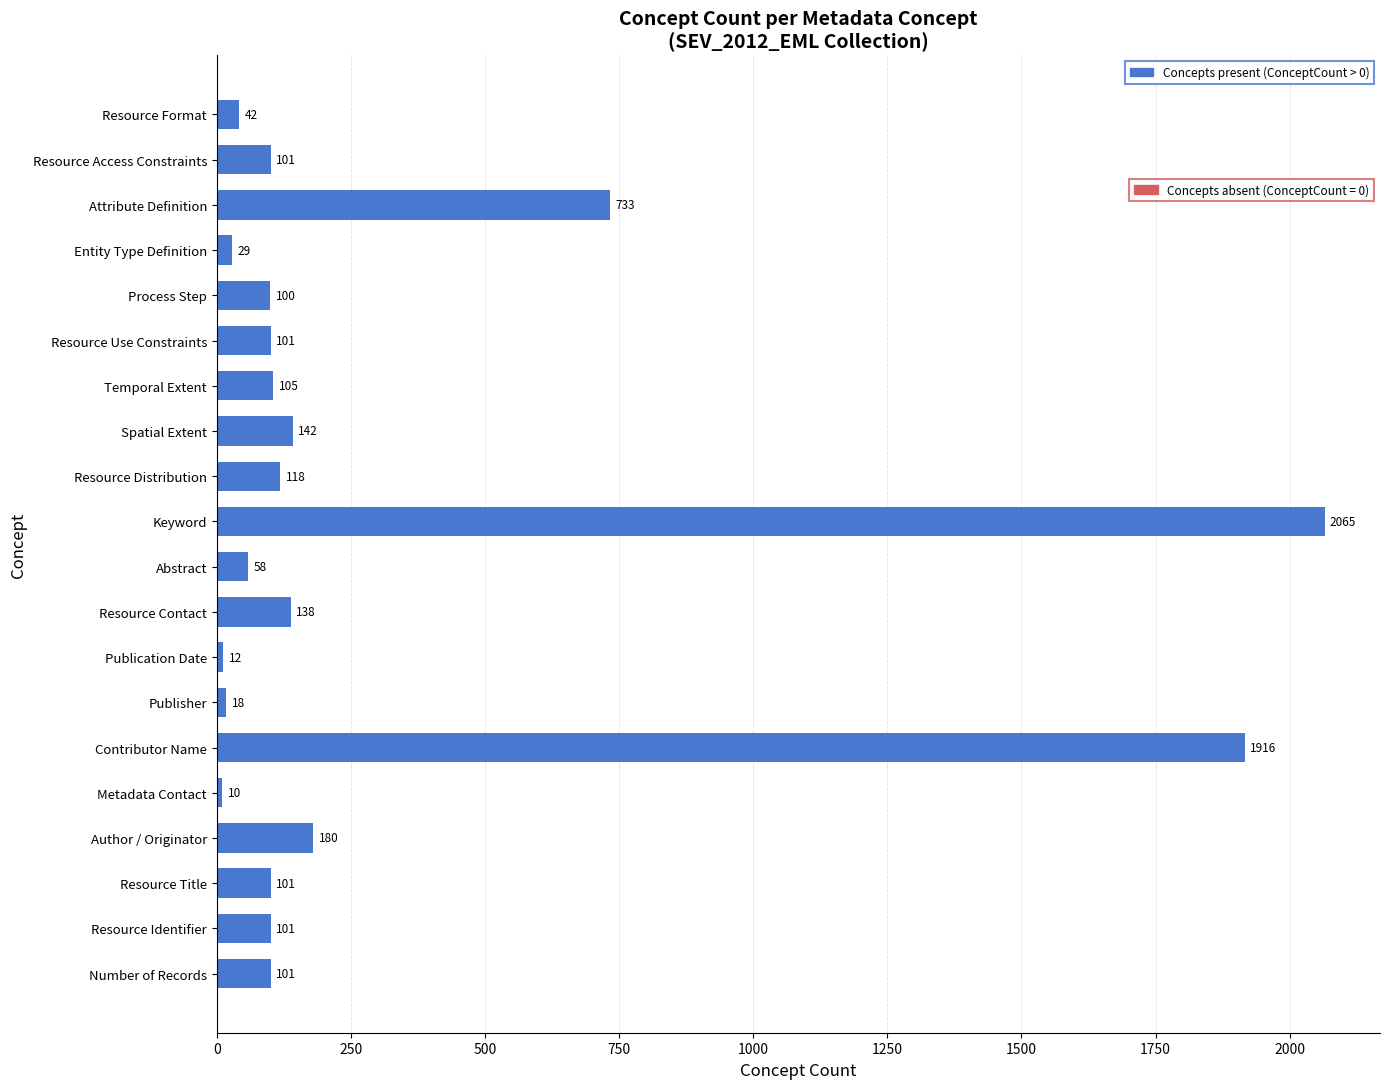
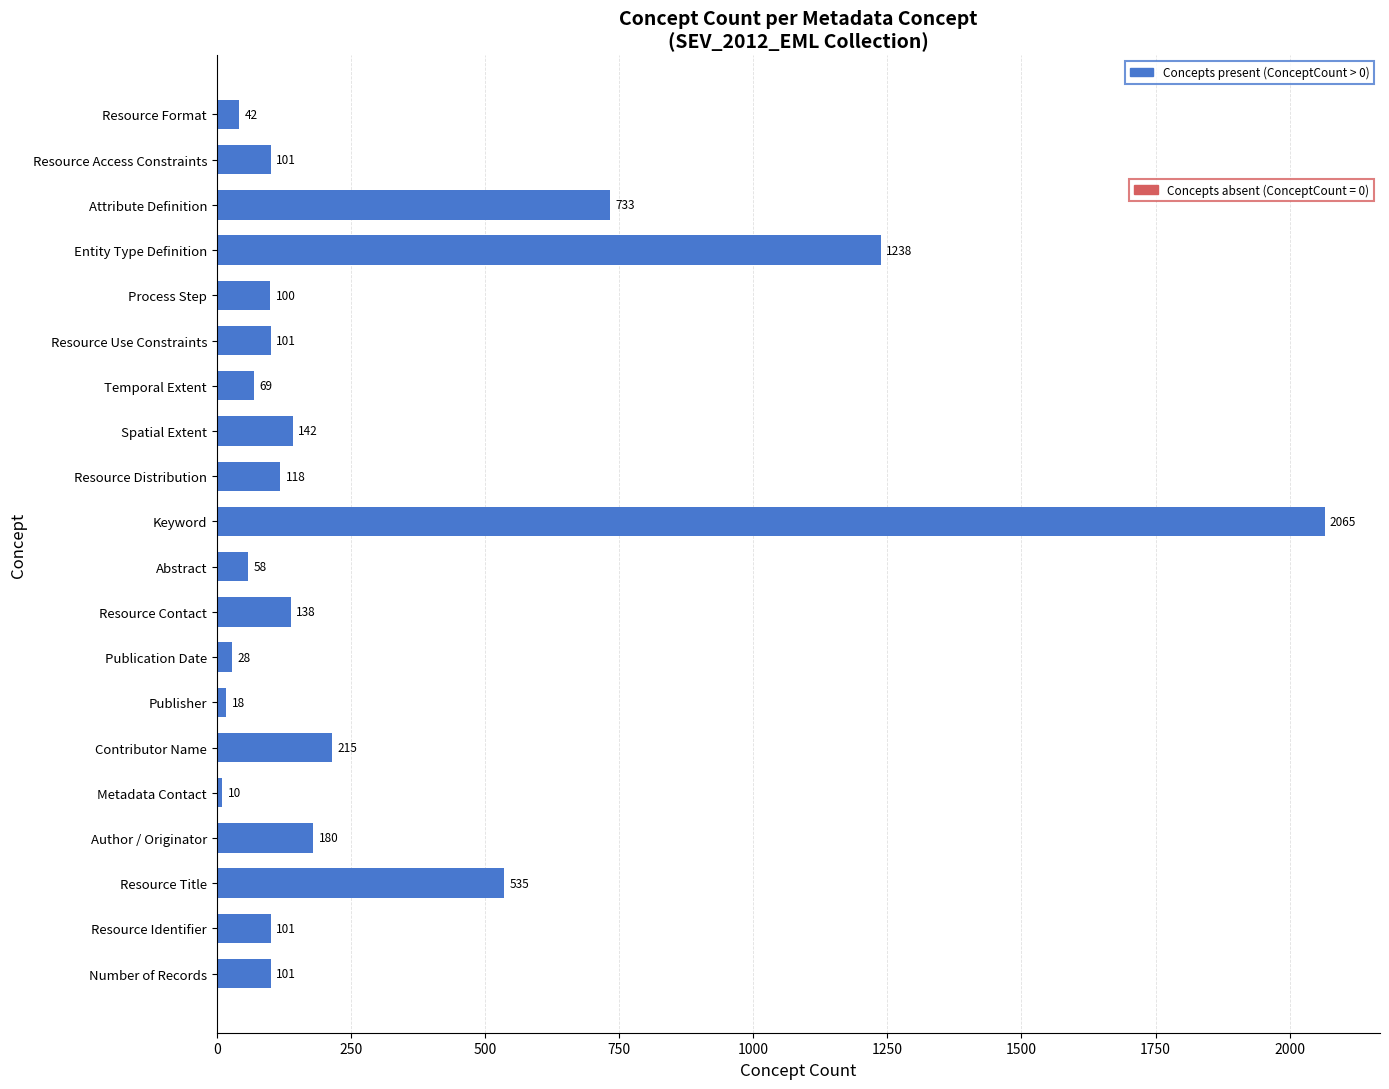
  {
    "Resource Format": 42,
    "Resource Access Constraints": 101,
    "Attribute Definition": 733,
-   "Entity Type Definition": 29,
+   "Entity Type Definition": 1238,
    "Process Step": 100,
    "Resource Use Constraints": 101,
-   "Temporal Extent": 105,
+   "Temporal Extent": 69,
    "Spatial Extent": 142,
    "Resource Distribution": 118,
    "Keyword": 2065,
    "Abstract": 58,
    "Resource Contact": 138,
-   "Publication Date": 12,
+   "Publication Date": 28,
    "Publisher": 18,
-   "Contributor Name": 1916,
+   "Contributor Name": 215,
    "Metadata Contact": 10,
    "Author / Originator": 180,
-   "Resource Title": 101,
+   "Resource Title": 535,
    "Resource Identifier": 101,
    "Number of Records": 101
  }
